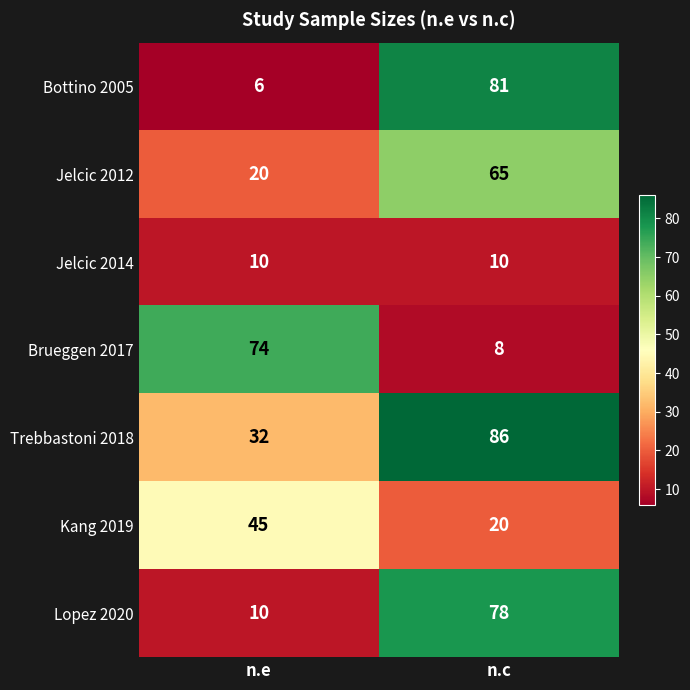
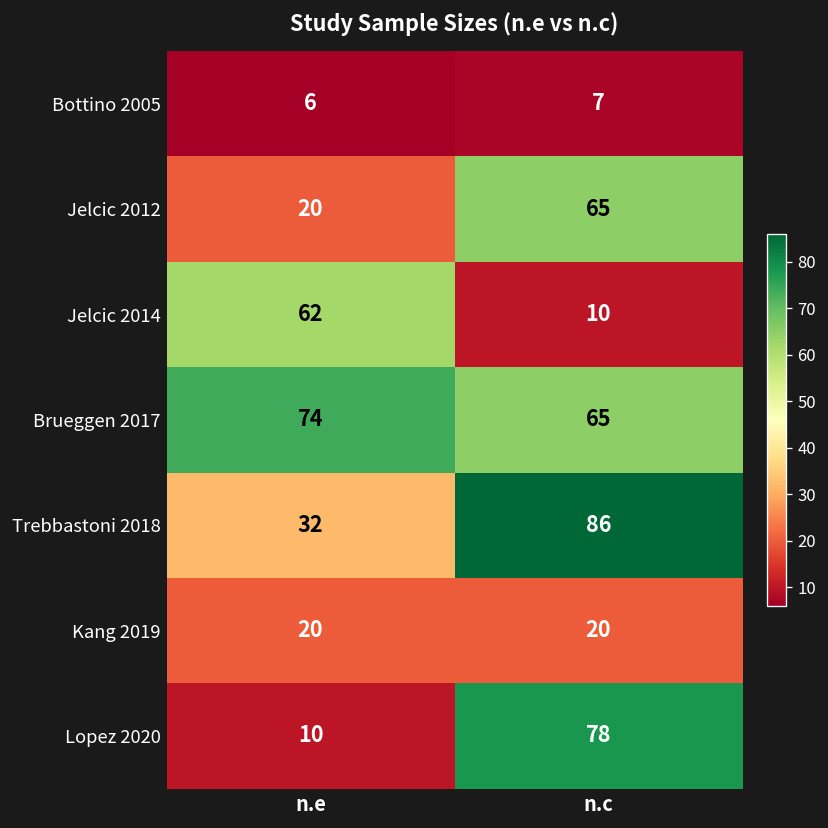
  {
    "Bottino 2005": {
      "n.e": 6,
-     "n.c": 81
+     "n.c": 7
    },
    "Jelcic 2012": {
      "n.e": 20,
      "n.c": 65
    },
    "Jelcic 2014": {
-     "n.e": 10,
+     "n.e": 62,
      "n.c": 10
    },
    "Brueggen 2017": {
      "n.e": 74,
-     "n.c": 8
+     "n.c": 65
    },
    "Trebbastoni 2018": {
      "n.e": 32,
      "n.c": 86
    },
    "Kang 2019": {
-     "n.e": 45,
+     "n.e": 20,
      "n.c": 20
    },
    "Lopez 2020": {
      "n.e": 10,
      "n.c": 78
    }
  }
